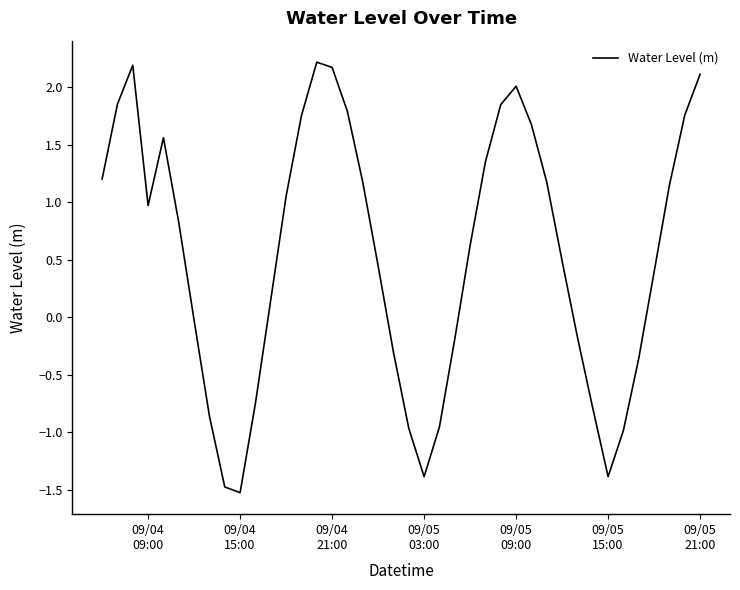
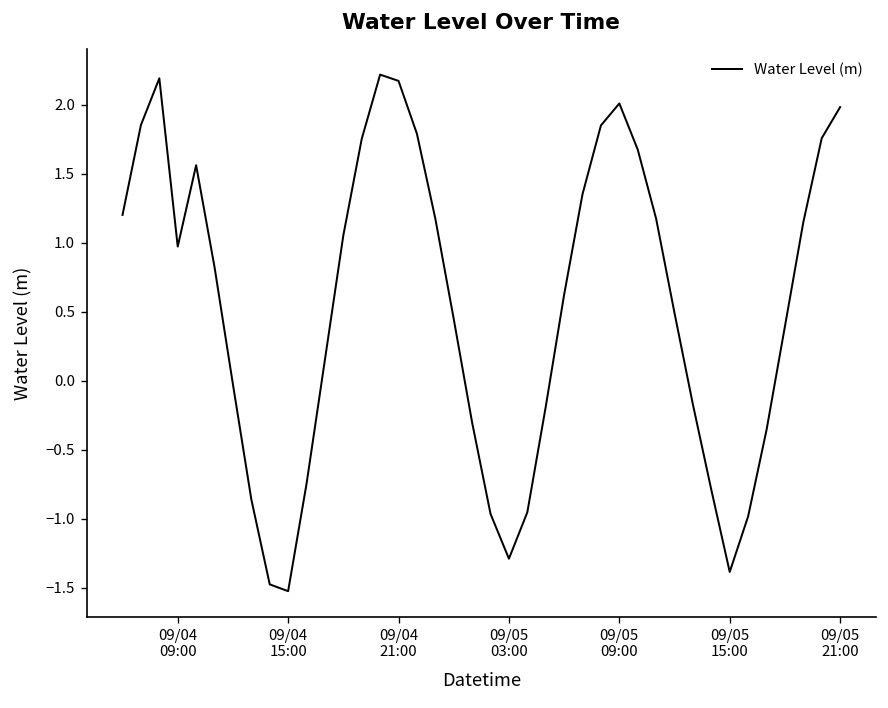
  {
    "09/04 09:00": 0.97,
    "09/04 15:00": -1.53,
    "09/04 21:00": 2.17,
-   "09/05 03:00": -1.39,
+   "09/05 03:00": -1.29,
    "09/05 09:00": 2.01,
    "09/05 15:00": -1.39,
-   "09/05 21:00": 2.11
+   "09/05 21:00": 1.98
  }
